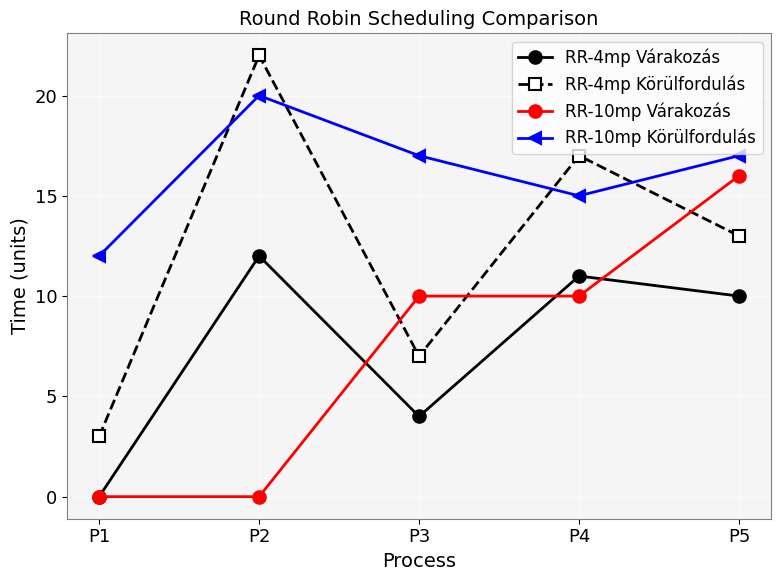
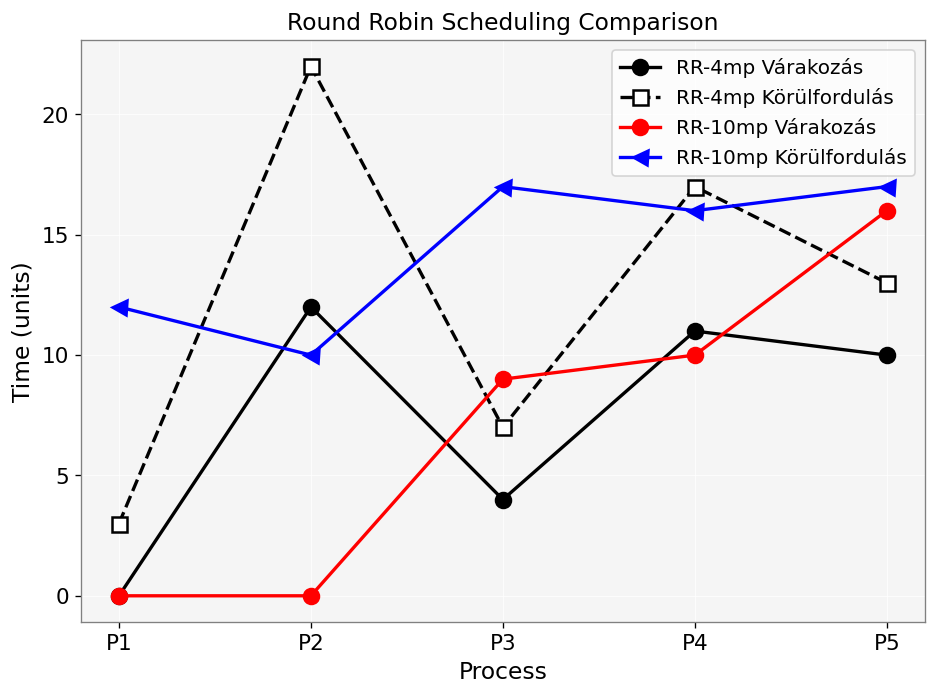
  {
    "RR-10mp Várakozás": {
      "P2": 0,
-     "P3": 10,
+     "P3": 9,
      "P4": 10,
      "P5": 16
    },
    "RR-10mp Körülfordulás": {
      "P1": 12,
-     "P2": 20,
+     "P2": 10,
      "P3": 17,
-     "P4": 15,
+     "P4": 16,
      "P5": 17
    }
  }
